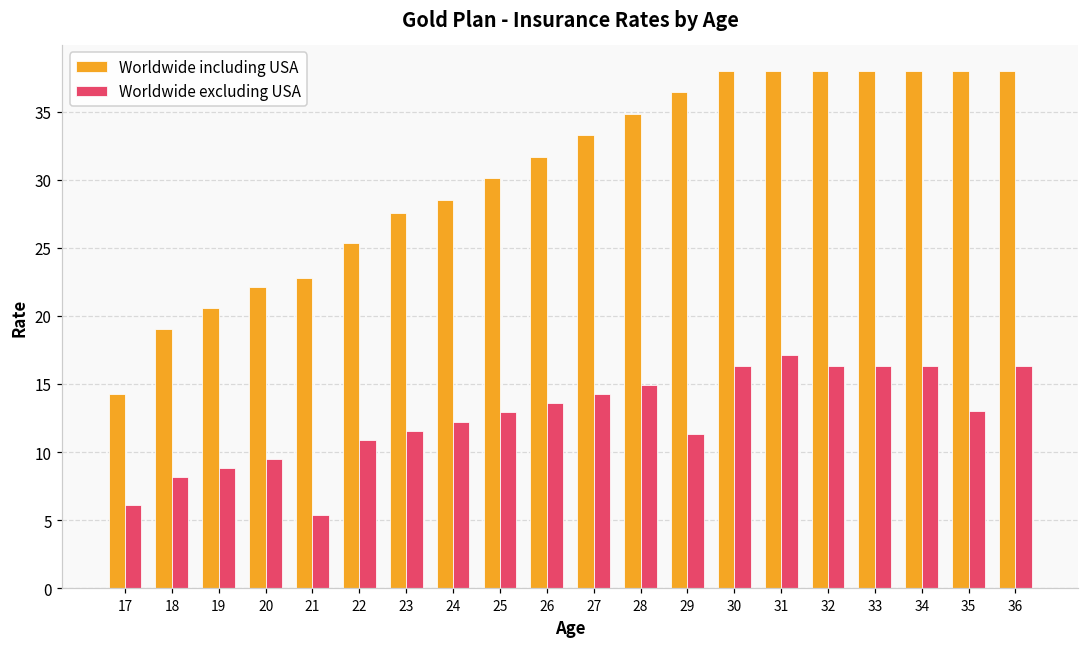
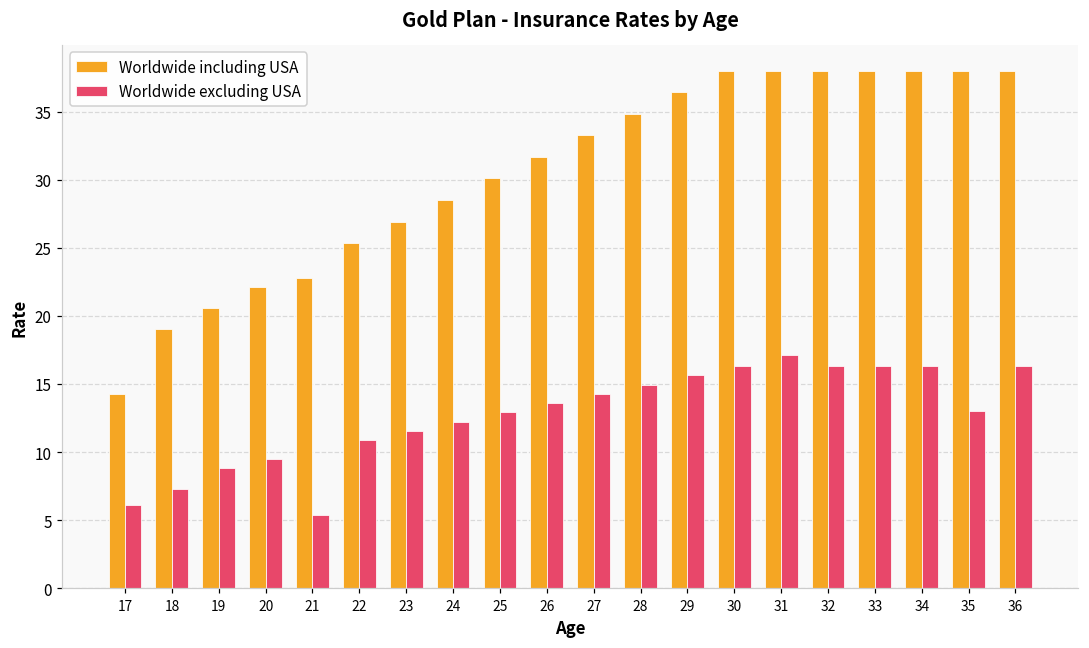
  {
    "Worldwide including USA": {
      "17": 14.2,
      "18": 19.0,
      "19": 20.6,
      "20": 22.2,
      "21": 22.8,
      "22": 25.3,
-     "23": 27.6,
+     "23": 26.9,
      "24": 28.5,
      "25": 30.1,
      "26": 31.7,
      "27": 33.2,
      "28": 34.8,
      "29": 36.4,
      "30": 38.0,
      "31": 38.0,
      "32": 38.0,
      "33": 38.0,
      "34": 38.0,
      "35": 38.0,
      "36": 38.0
    },
    "Worldwide excluding USA": {
      "17": 6.1,
-     "18": 8.2,
+     "18": 7.3,
      "19": 8.8,
      "20": 9.5,
      "21": 5.4,
      "22": 10.9,
      "23": 11.5,
      "24": 12.2,
      "25": 12.9,
      "26": 13.6,
      "27": 14.3,
      "28": 15.0,
-     "29": 11.3,
+     "29": 15.6,
      "30": 16.3,
      "31": 17.2,
      "32": 16.3,
      "33": 16.3,
      "34": 16.3,
      "35": 13.1,
      "36": 16.3
    }
  }
